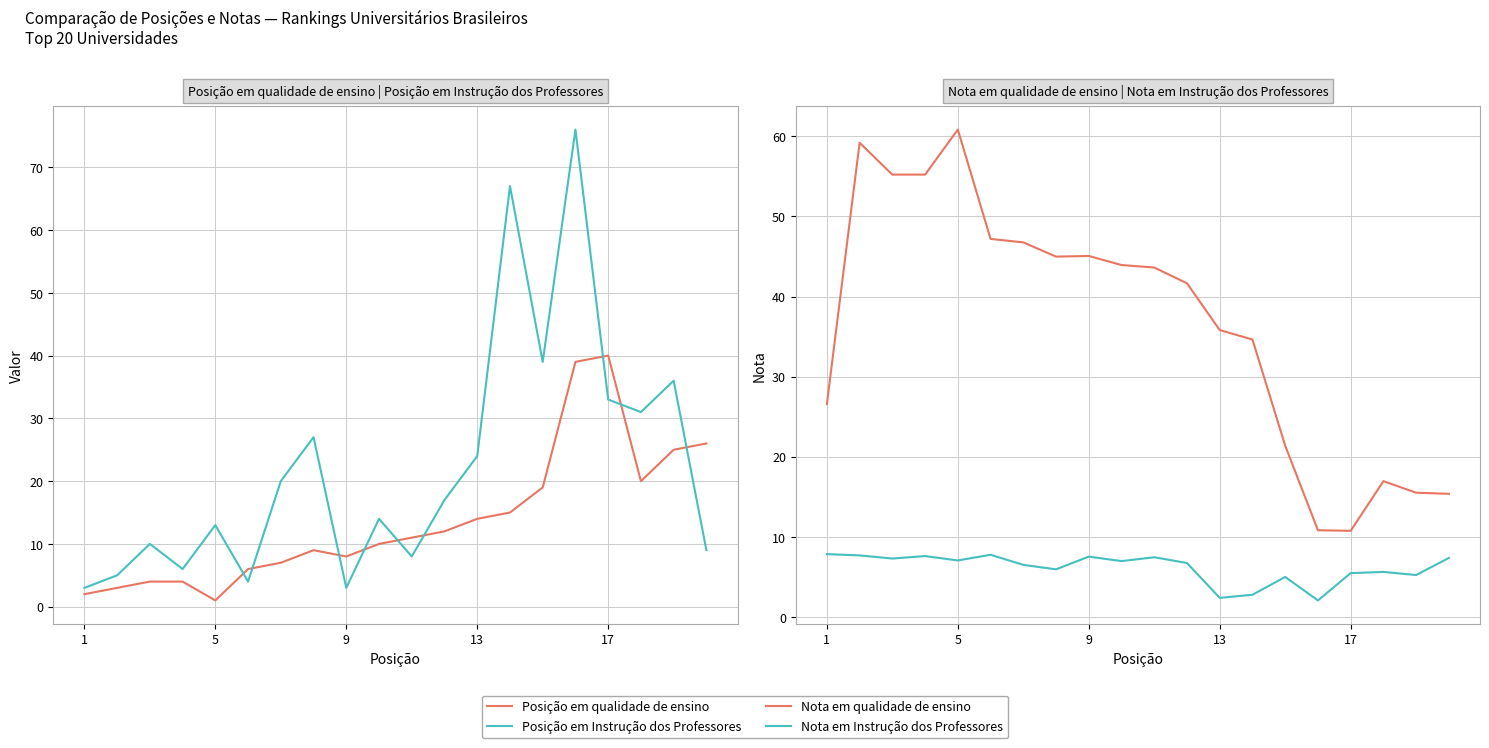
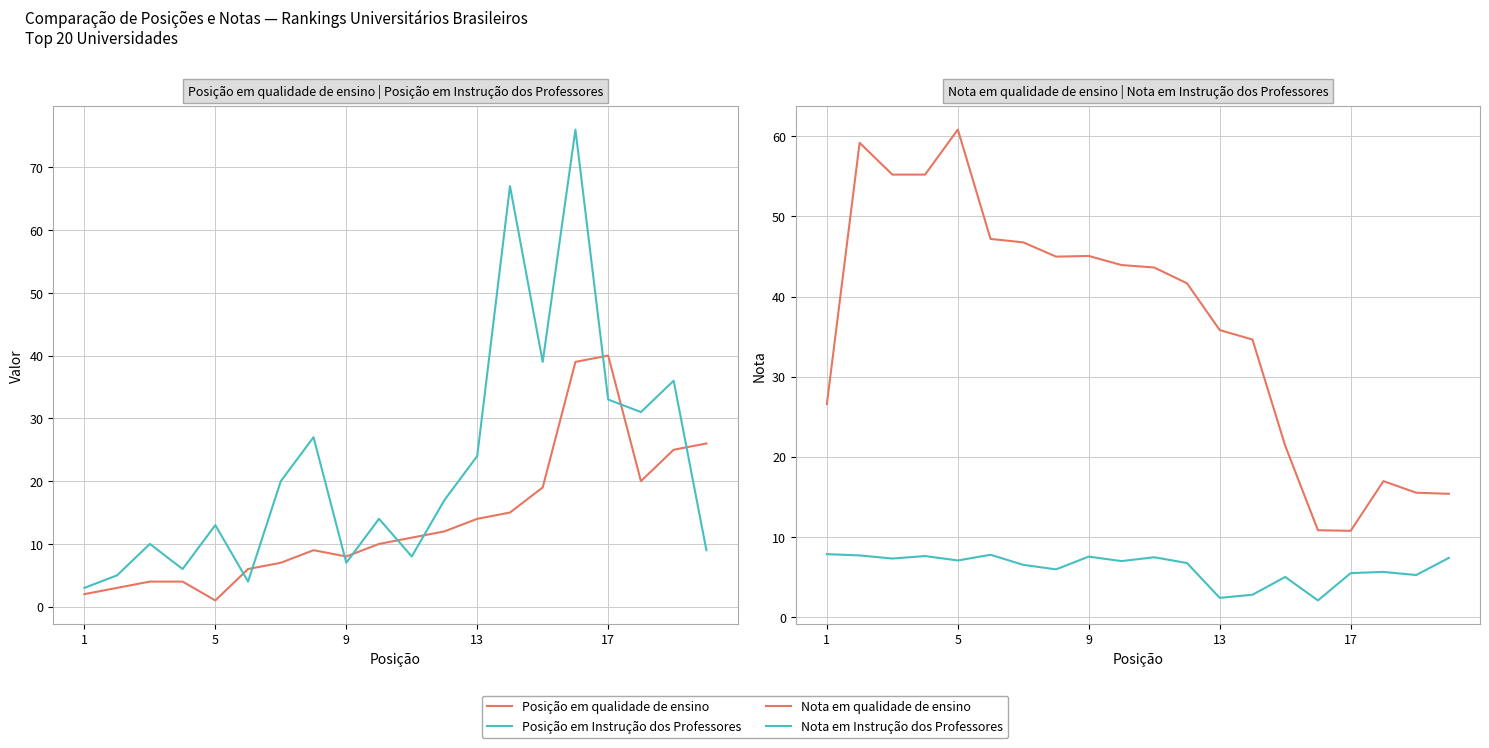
  {
    "Posição em qualidade de ensino | Posição em Instrução dos Professores": {
      "Posição em qualidade de ensino": {
        "1": 2,
        "5": 1,
        "9": 8,
        "13": 14,
        "17": 40
      },
      "Posição em Instrução dos Professores": {
        "1": 3,
        "5": 13,
-       "9": 3,
+       "9": 7,
        "13": 24,
        "17": 33
      }
    },
    "Nota em qualidade de ensino | Nota em Instrução dos Professores": {
      "Nota em qualidade de ensino": {
        "1": 27,
        "5": 61,
        "9": 45,
        "13": 36,
        "17": 11
      },
      "Nota em Instrução dos Professores": {
        "1": 8,
        "5": 7,
        "9": 8,
        "13": 2,
        "17": 5
      }
    }
  }
